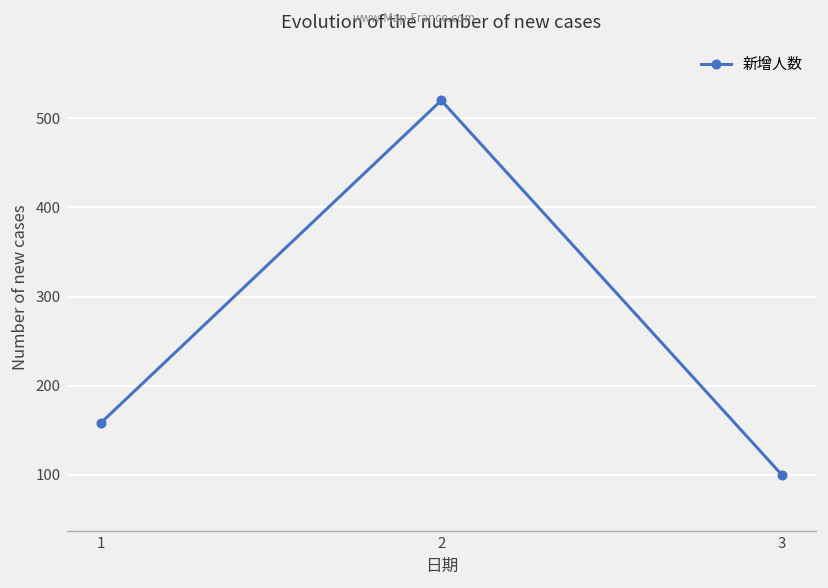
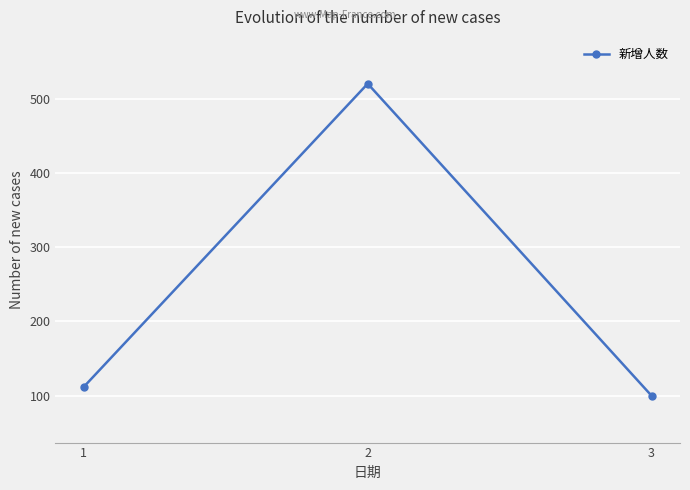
  {
-   "1": 160,
+   "1": 110,
    "2": 520,
    "3": 100
  }
